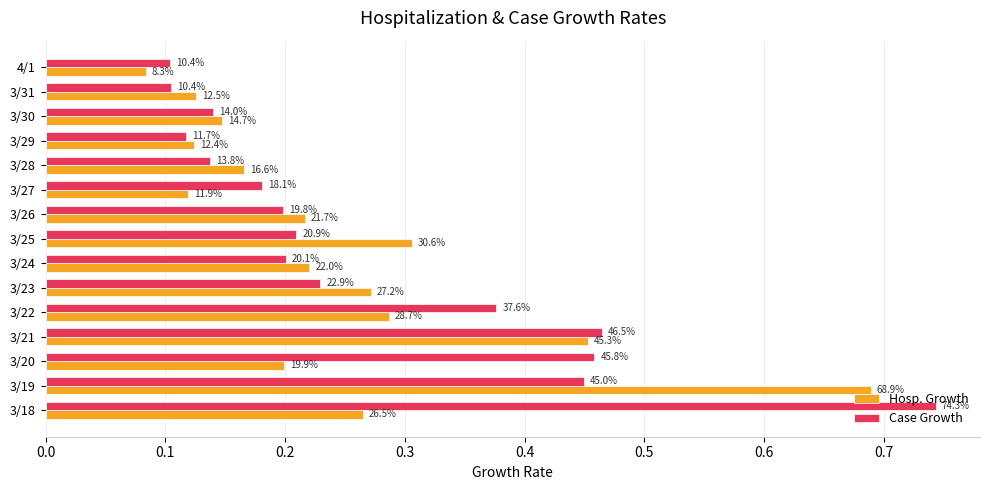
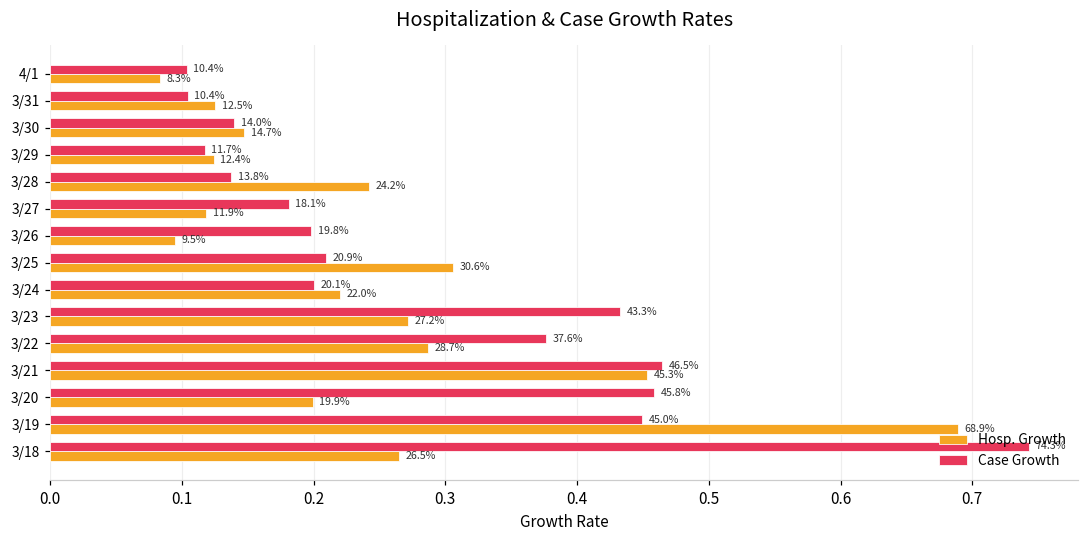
  {
    "Hosp. Growth": {
      "4/1": "8.3%",
      "3/31": "12.5%",
      "3/30": "14.7%",
      "3/29": "12.4%",
-     "3/28": "16.6%",
+     "3/28": "24.2%",
      "3/27": "11.9%",
-     "3/26": "21.7%",
+     "3/26": "9.5%",
      "3/25": "30.6%",
      "3/24": "22.0%",
      "3/23": "27.2%",
      "3/22": "28.7%",
      "3/21": "45.3%",
      "3/20": "19.9%",
      "3/19": "68.9%",
      "3/18": "26.5%"
    },
    "Case Growth": {
      "4/1": "10.4%",
      "3/31": "10.4%",
      "3/30": "14.0%",
      "3/29": "11.7%",
      "3/28": "13.8%",
      "3/27": "18.1%",
      "3/26": "19.8%",
      "3/25": "20.9%",
      "3/24": "20.1%",
-     "3/23": "22.9%",
+     "3/23": "43.3%",
      "3/22": "37.6%",
      "3/21": "46.5%",
      "3/20": "45.8%",
      "3/19": "45.0%",
      "3/18": "74.3%"
    }
  }
